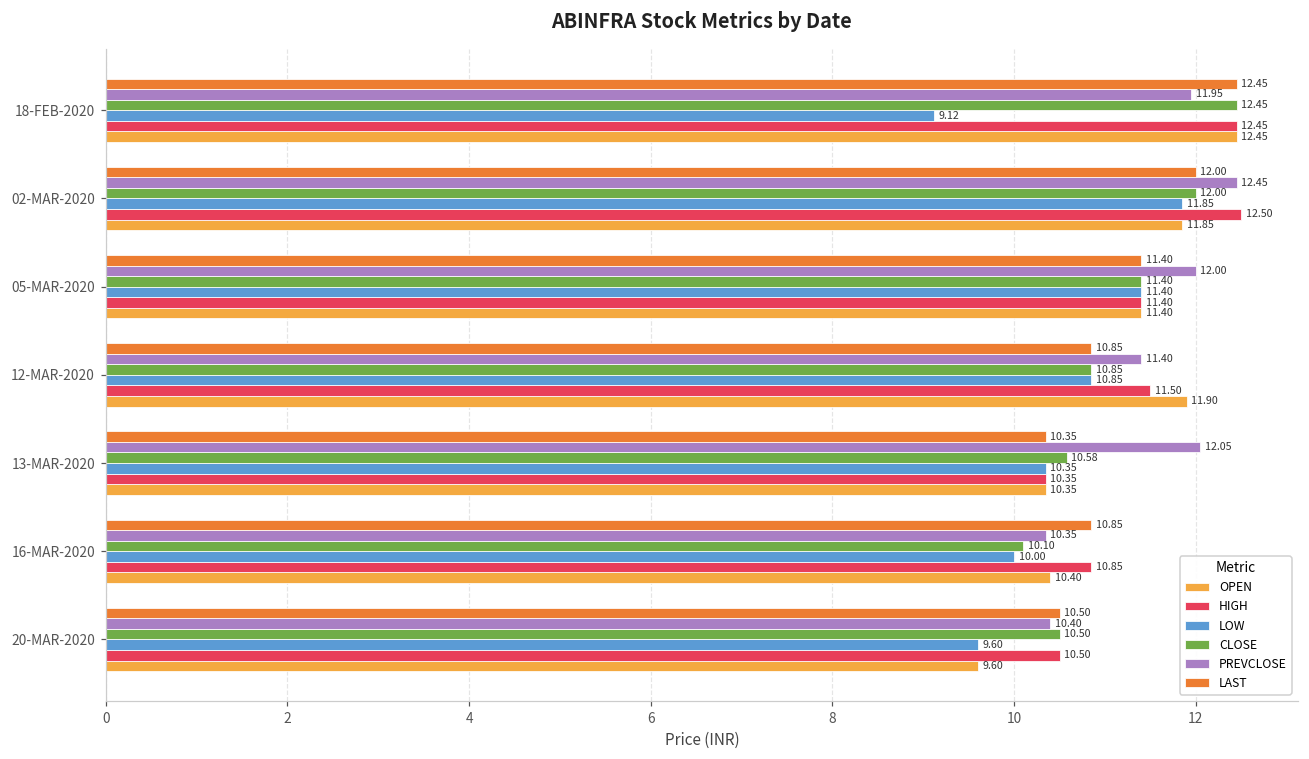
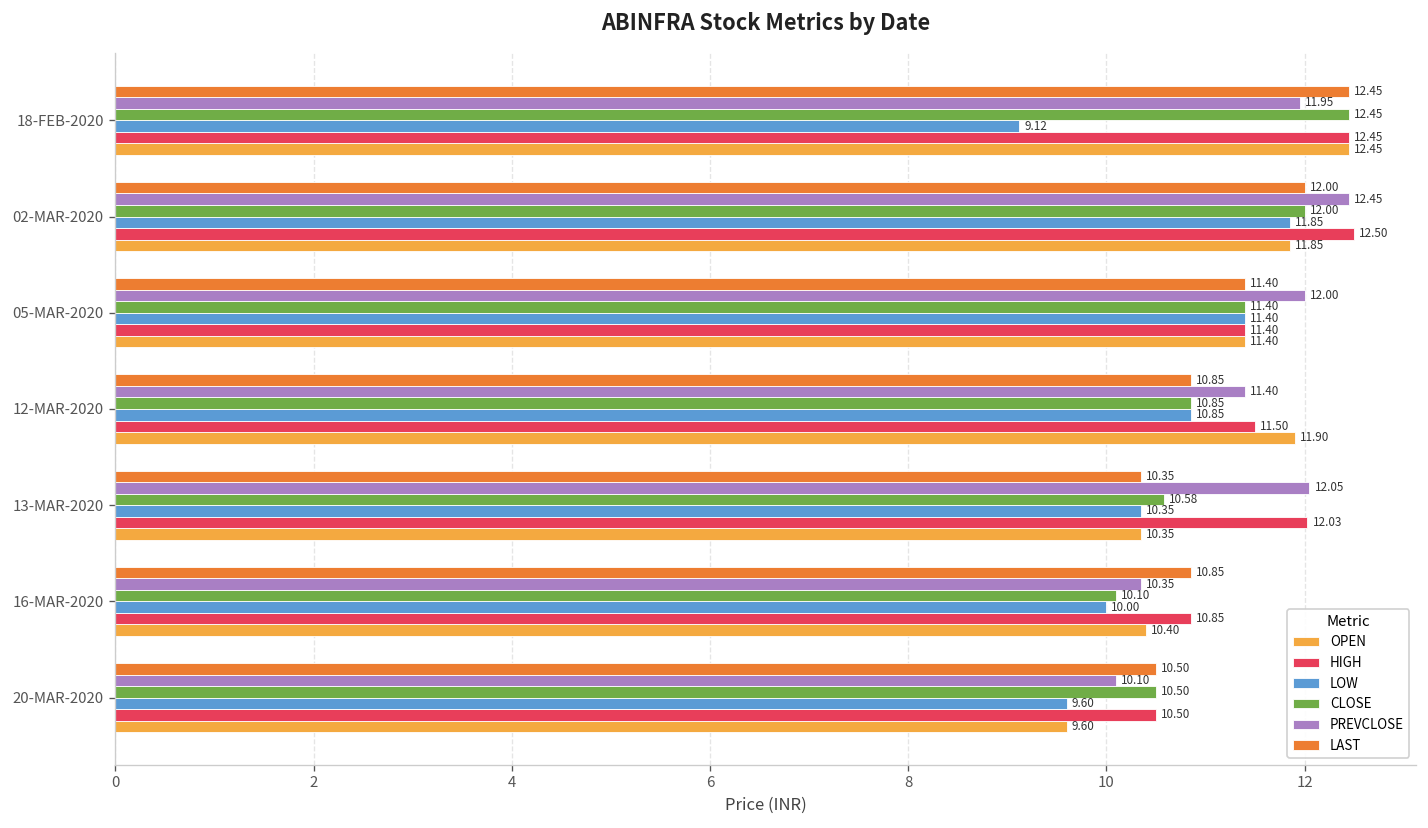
  {
    "HIGH": {
      "18-FEB-2020": 12.45,
      "02-MAR-2020": 12.50,
      "05-MAR-2020": 11.40,
      "12-MAR-2020": 11.50,
-     "13-MAR-2020": 10.35,
+     "13-MAR-2020": 12.03,
      "16-MAR-2020": 10.85,
      "20-MAR-2020": 10.50
    },
    "LOW": {
      "18-FEB-2020": 9.12,
      "02-MAR-2020": 11.85,
      "05-MAR-2020": 11.40,
      "12-MAR-2020": 10.85,
      "13-MAR-2020": 10.35,
      "16-MAR-2020": 10.00,
      "20-MAR-2020": 9.60
    },
    "CLOSE": {
      "18-FEB-2020": 12.45,
      "02-MAR-2020": 12.00,
      "05-MAR-2020": 11.40,
      "12-MAR-2020": 10.85,
      "13-MAR-2020": 10.58,
      "16-MAR-2020": 10.10,
      "20-MAR-2020": 10.50
    },
    "PREVCLOSE": {
      "18-FEB-2020": 11.95,
      "02-MAR-2020": 12.45,
      "05-MAR-2020": 12.00,
      "12-MAR-2020": 11.40,
      "13-MAR-2020": 12.05,
      "16-MAR-2020": 10.35,
-     "20-MAR-2020": 10.40
+     "20-MAR-2020": 10.10
    }
  }
